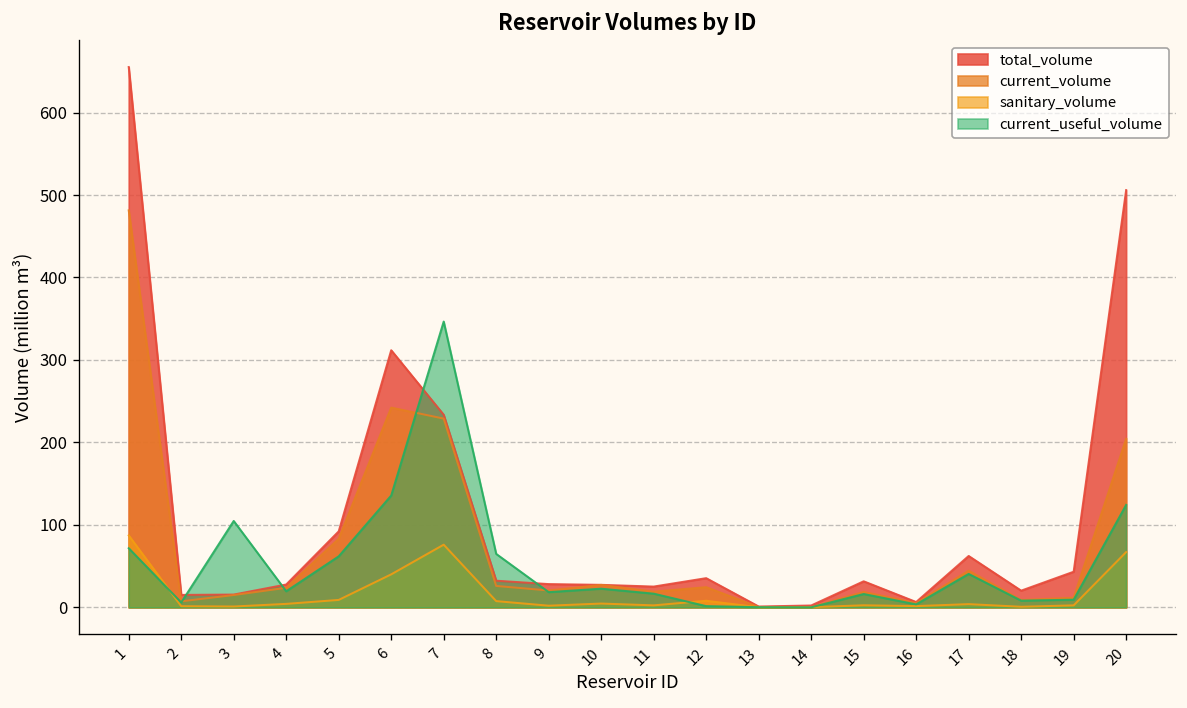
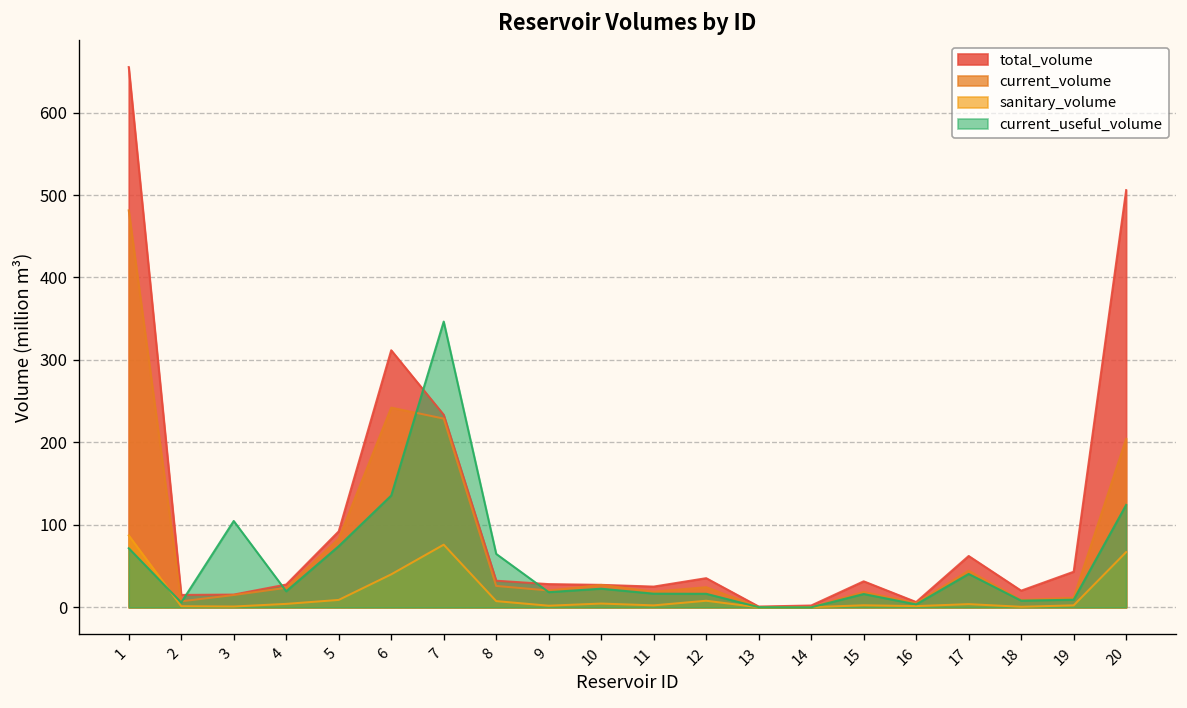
  {
    "current_useful_volume": {
      "1": 70,
      "3": 100,
      "4": 20,
-     "5": 60,
+     "5": 70,
      "6": 140,
      "7": 350,
      "8": 60,
      "10": 20,
-     "12": 0,
+     "12": 20,
      "17": 40,
      "20": 120
    }
  }
